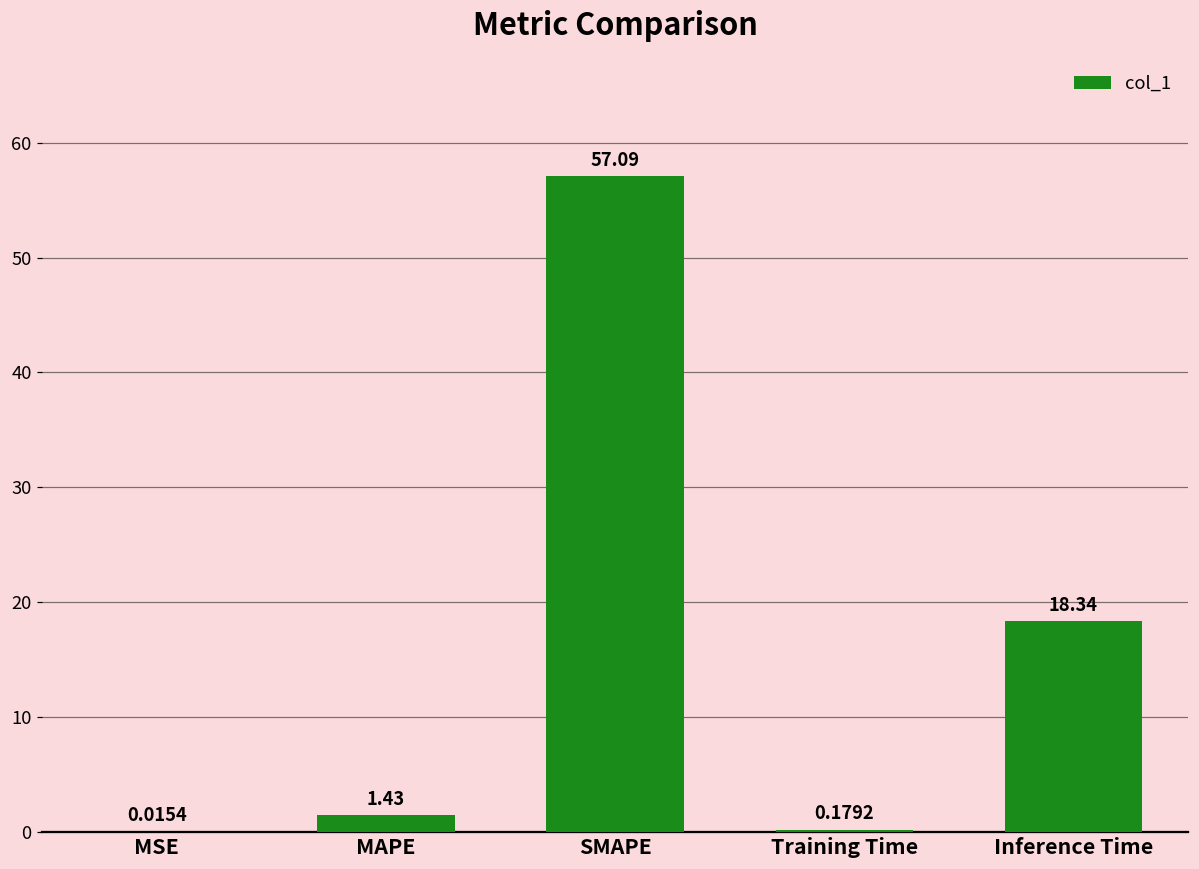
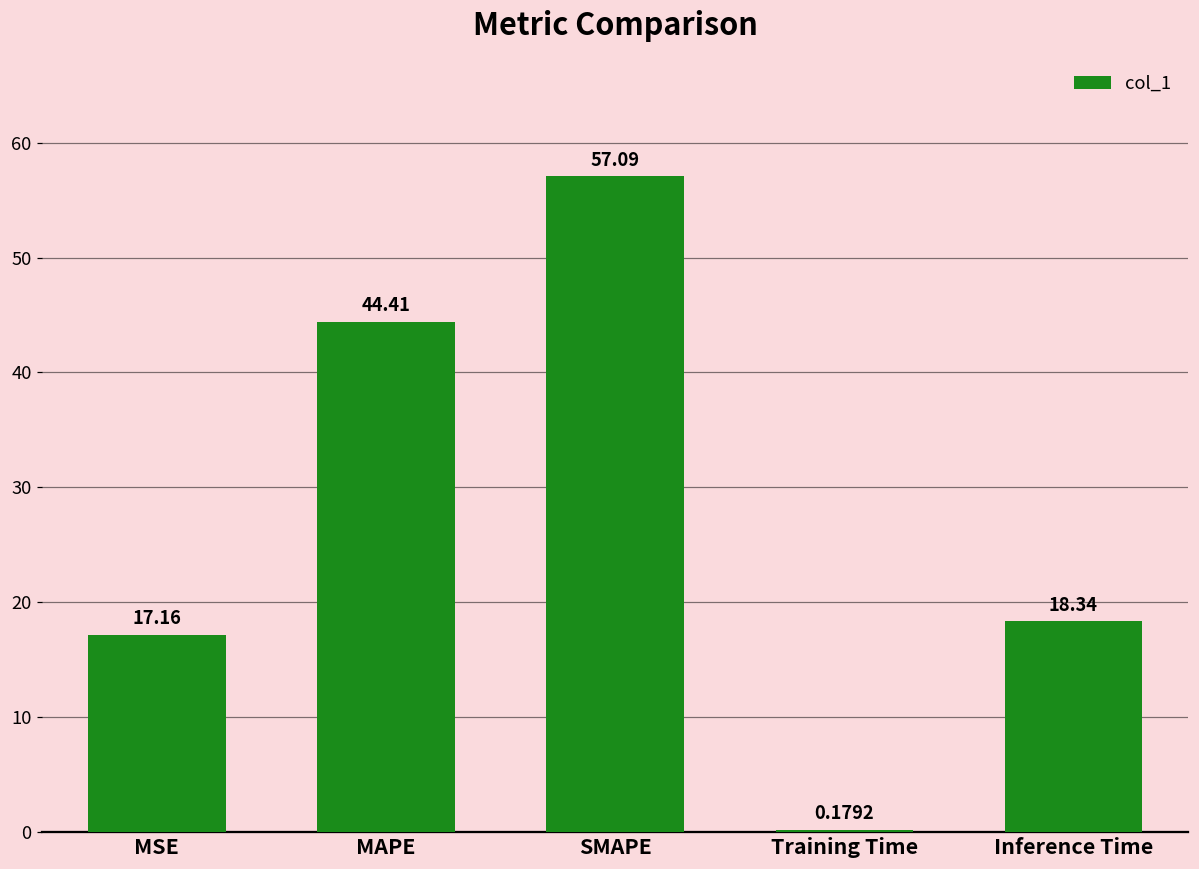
  {
-   "MSE": 0.0154,
-   "MAPE": 1.43,
+   "MSE": 17.16,
+   "MAPE": 44.41,
    "SMAPE": 57.09,
    "Training Time": 0.1792,
    "Inference Time": 18.34
  }
